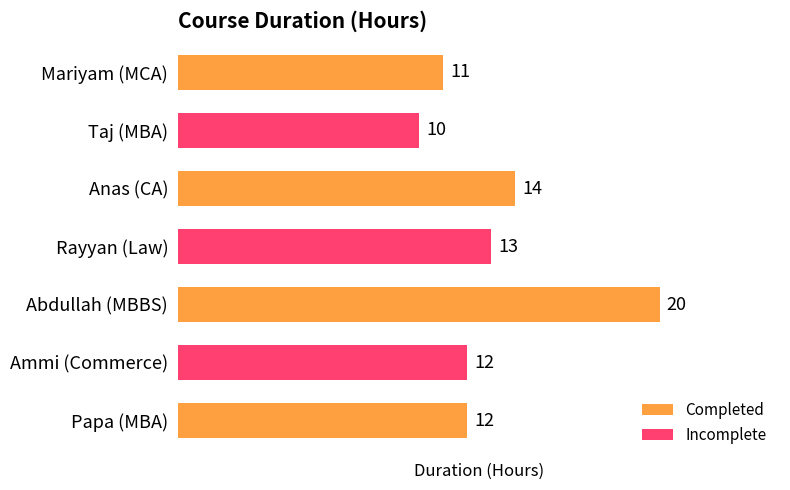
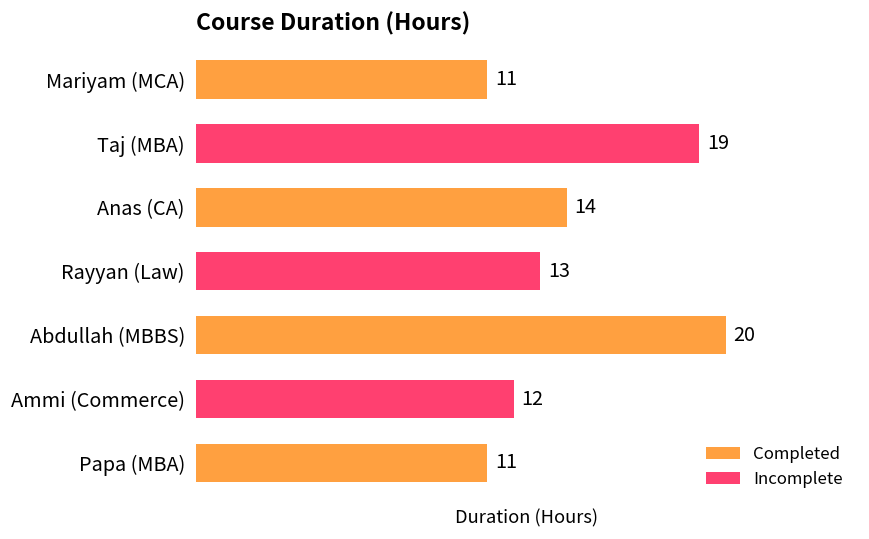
  {
    "Mariyam (MCA)": 11,
-   "Taj (MBA)": 10,
+   "Taj (MBA)": 19,
    "Anas (CA)": 14,
    "Rayyan (Law)": 13,
    "Abdullah (MBBS)": 20,
    "Ammi (Commerce)": 12,
-   "Papa (MBA)": 12
+   "Papa (MBA)": 11
  }
